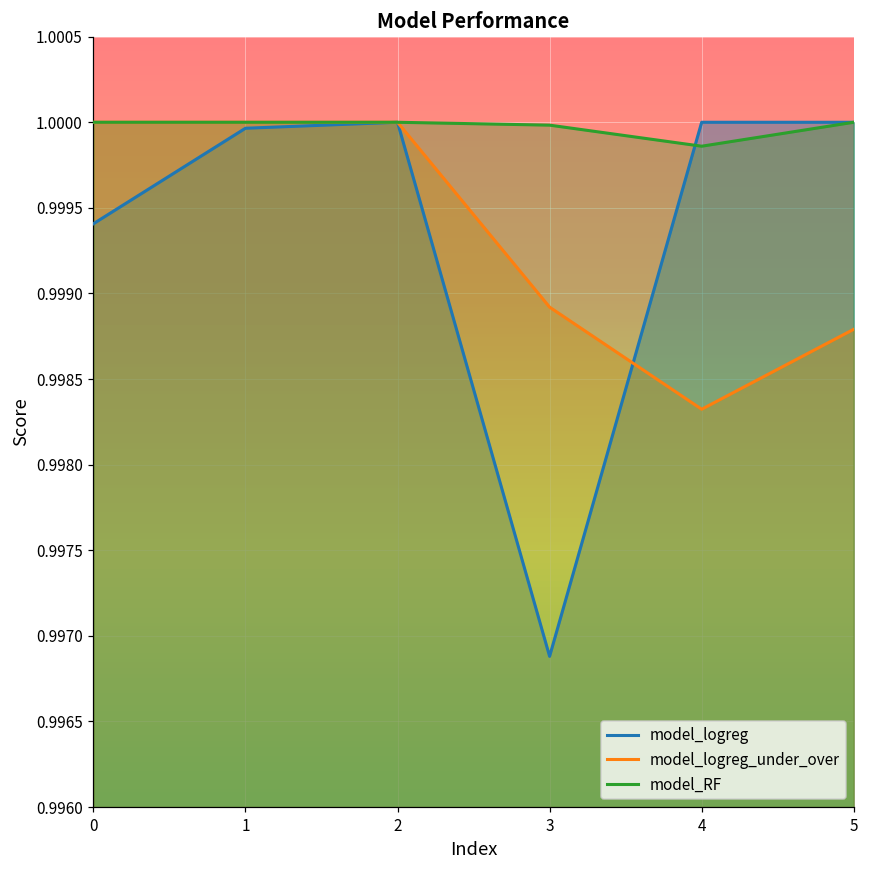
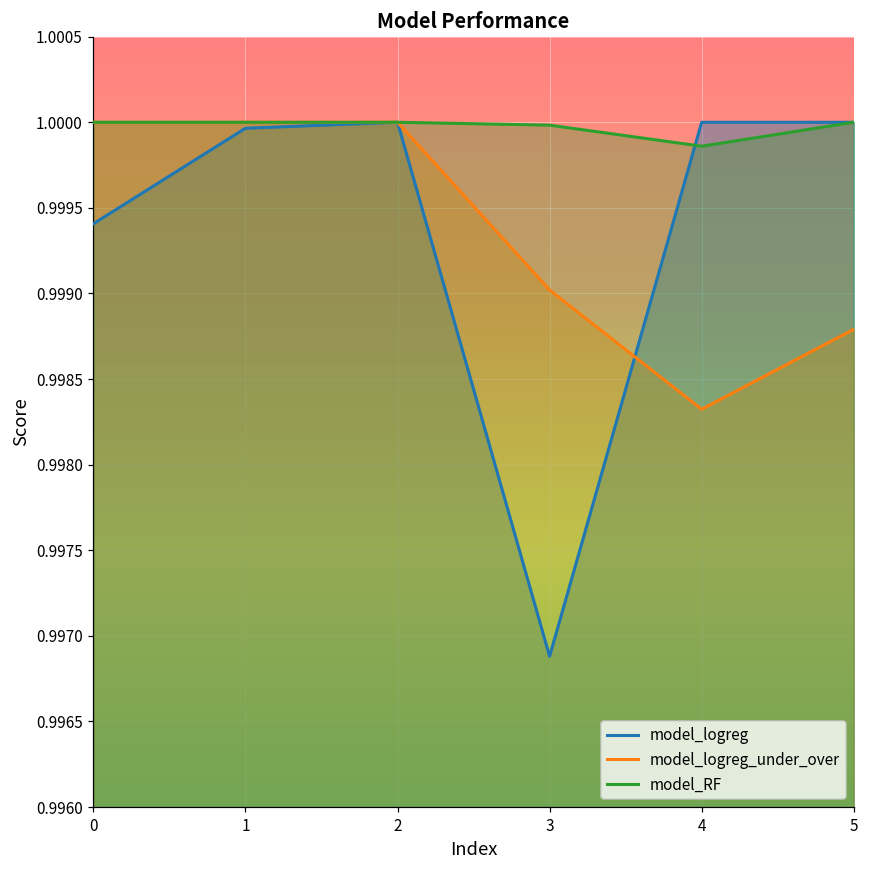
  {
    "model_logreg": {
      "0": 0.99941,
      "1": 0.99997,
      "3": 0.99688,
      "4": 1.00000
    },
    "model_logreg_under_over": {
-     "3": 0.99892,
+     "3": 0.99902,
      "4": 0.99832,
      "5": 0.99879
    },
    "model_RF": {
      "3": 0.99998,
      "4": 0.99986
    }
  }
